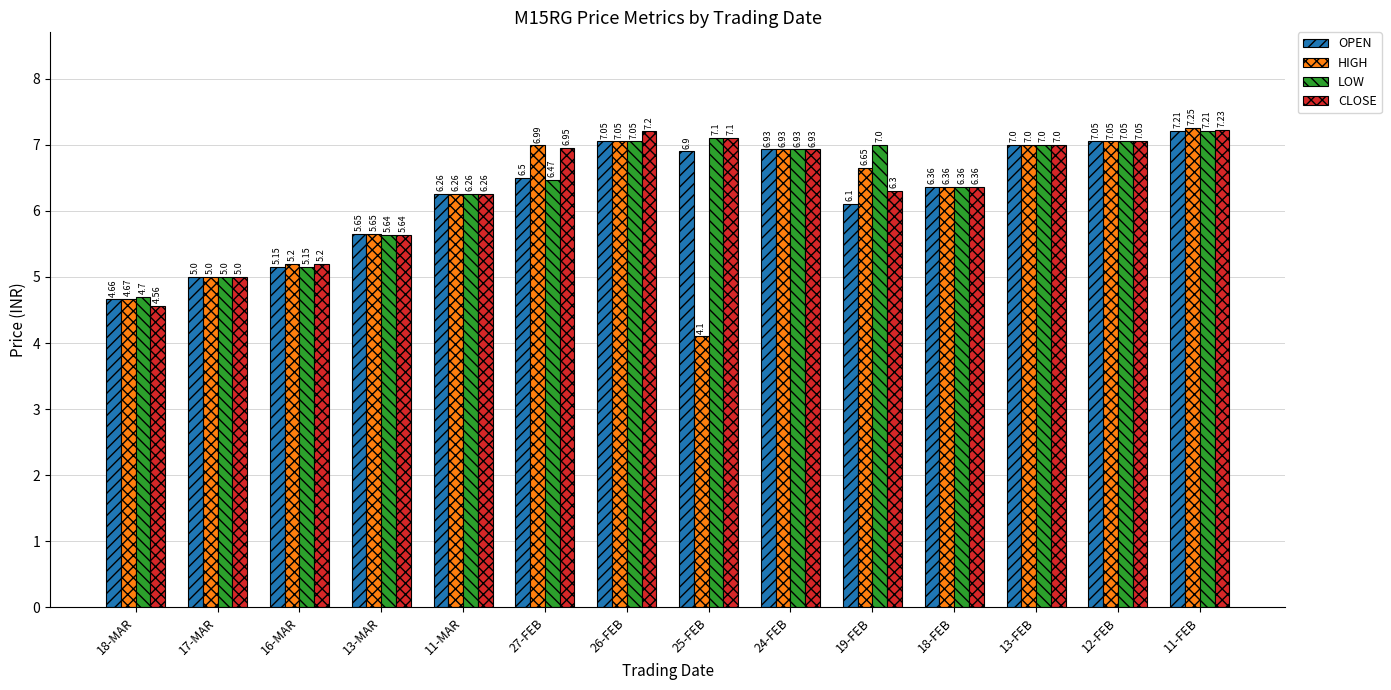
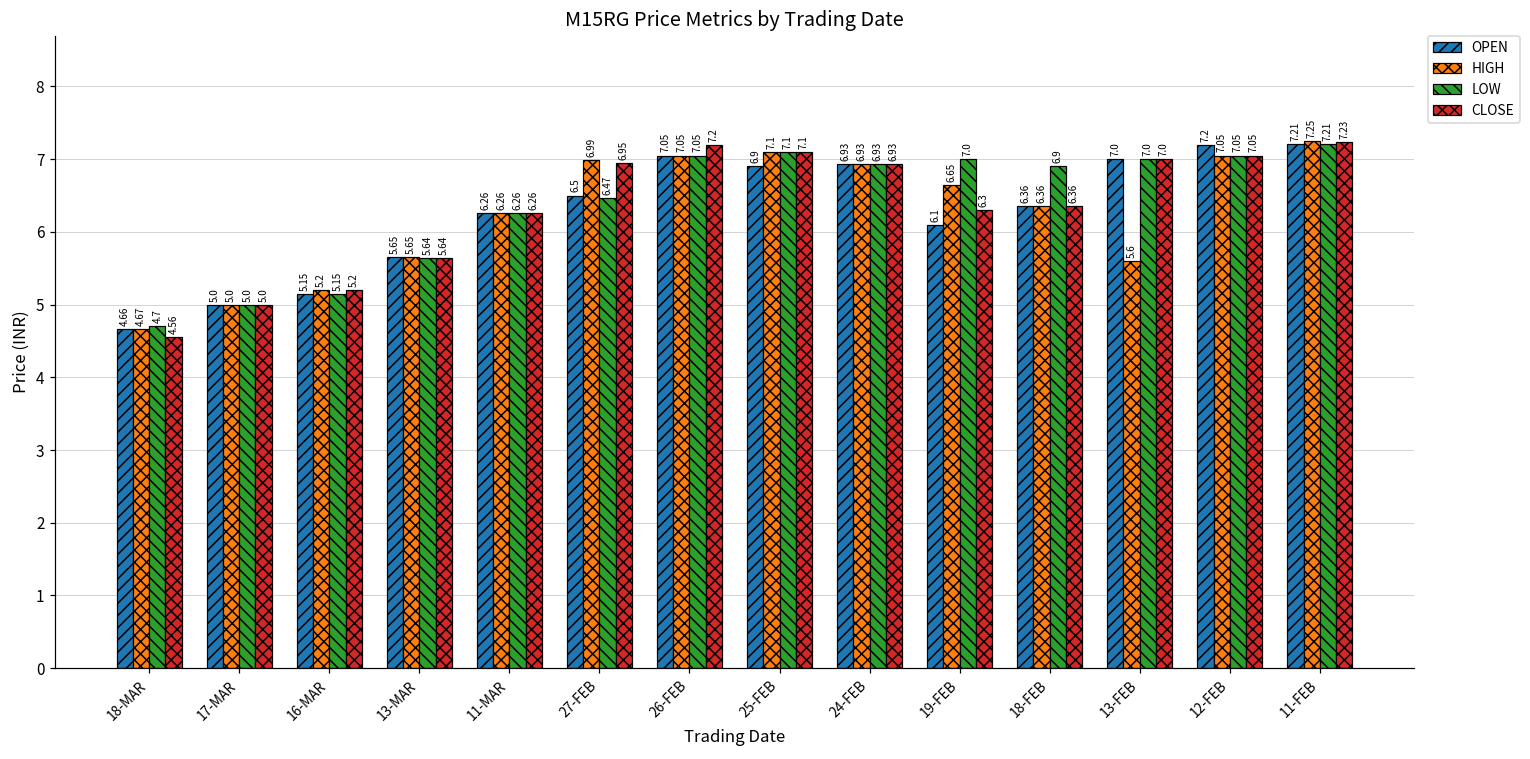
  {
    "OPEN": {
      "18-MAR": 4.66,
      "17-MAR": 5.0,
      "16-MAR": 5.15,
      "13-MAR": 5.65,
      "11-MAR": 6.26,
      "27-FEB": 6.5,
      "26-FEB": 7.05,
      "25-FEB": 6.9,
      "24-FEB": 6.93,
      "19-FEB": 6.1,
      "18-FEB": 6.36,
      "13-FEB": 7.0,
-     "12-FEB": 7.05,
+     "12-FEB": 7.2,
      "11-FEB": 7.21
    },
    "HIGH": {
      "18-MAR": 4.67,
      "17-MAR": 5.0,
      "16-MAR": 5.2,
      "13-MAR": 5.65,
      "11-MAR": 6.26,
      "27-FEB": 6.99,
      "26-FEB": 7.05,
-     "25-FEB": 4.1,
+     "25-FEB": 7.1,
      "24-FEB": 6.93,
      "19-FEB": 6.65,
      "18-FEB": 6.36,
-     "13-FEB": 7.0,
+     "13-FEB": 5.6,
      "12-FEB": 7.05,
      "11-FEB": 7.25
    },
    "LOW": {
      "18-MAR": 4.7,
      "17-MAR": 5.0,
      "16-MAR": 5.15,
      "13-MAR": 5.64,
      "11-MAR": 6.26,
      "27-FEB": 6.47,
      "26-FEB": 7.05,
      "25-FEB": 7.1,
      "24-FEB": 6.93,
      "19-FEB": 7.0,
-     "18-FEB": 6.36,
+     "18-FEB": 6.9,
      "13-FEB": 7.0,
      "12-FEB": 7.05,
      "11-FEB": 7.21
    },
    "CLOSE": {
      "18-MAR": 4.56,
      "17-MAR": 5.0,
      "16-MAR": 5.2,
      "13-MAR": 5.64,
      "11-MAR": 6.26,
      "27-FEB": 6.95,
      "26-FEB": 7.2,
      "25-FEB": 7.1,
      "24-FEB": 6.93,
      "19-FEB": 6.3,
      "18-FEB": 6.36,
      "13-FEB": 7.0,
      "12-FEB": 7.05,
      "11-FEB": 7.23
    }
  }
